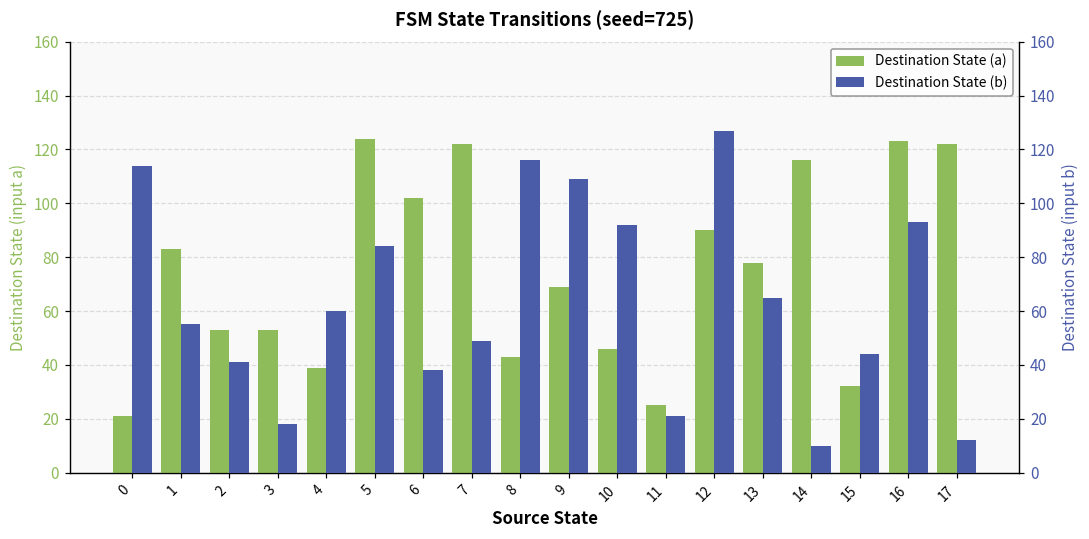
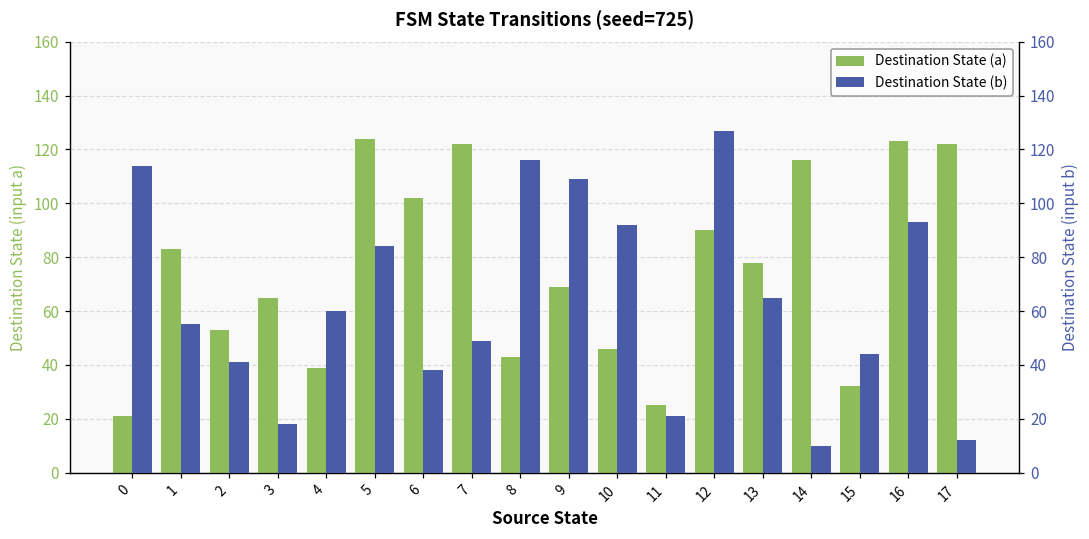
  {
    "Destination State (a)": {
      "0": 21,
      "1": 83,
      "2": 53,
-     "3": 53,
+     "3": 65,
      "4": 39,
      "5": 124,
      "6": 102,
      "7": 122,
      "8": 43,
      "9": 69,
      "10": 46,
      "11": 25,
      "12": 90,
      "13": 78,
      "14": 116,
      "15": 32,
      "16": 123,
      "17": 122
    },
    "Destination State (b)": {
      "0": 114,
      "1": 55,
      "2": 41,
      "3": 18,
      "4": 60,
      "5": 84,
      "6": 38,
      "7": 49,
      "8": 116,
      "9": 109,
      "10": 92,
      "11": 21,
      "12": 127,
      "13": 65,
      "14": 10,
      "15": 44,
      "16": 93,
      "17": 12
    }
  }
